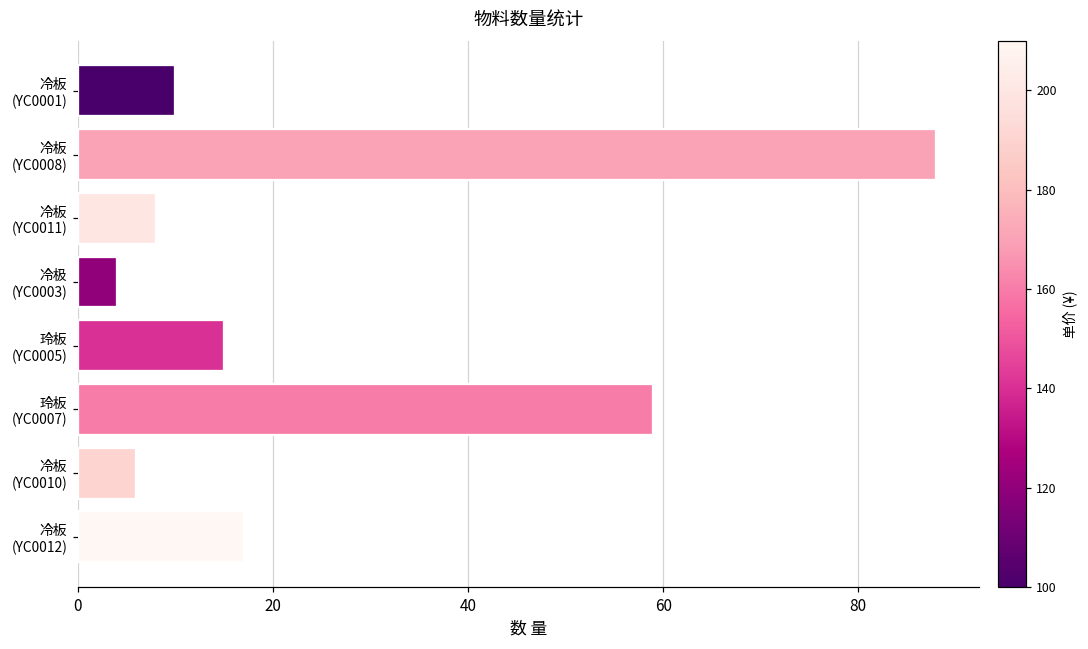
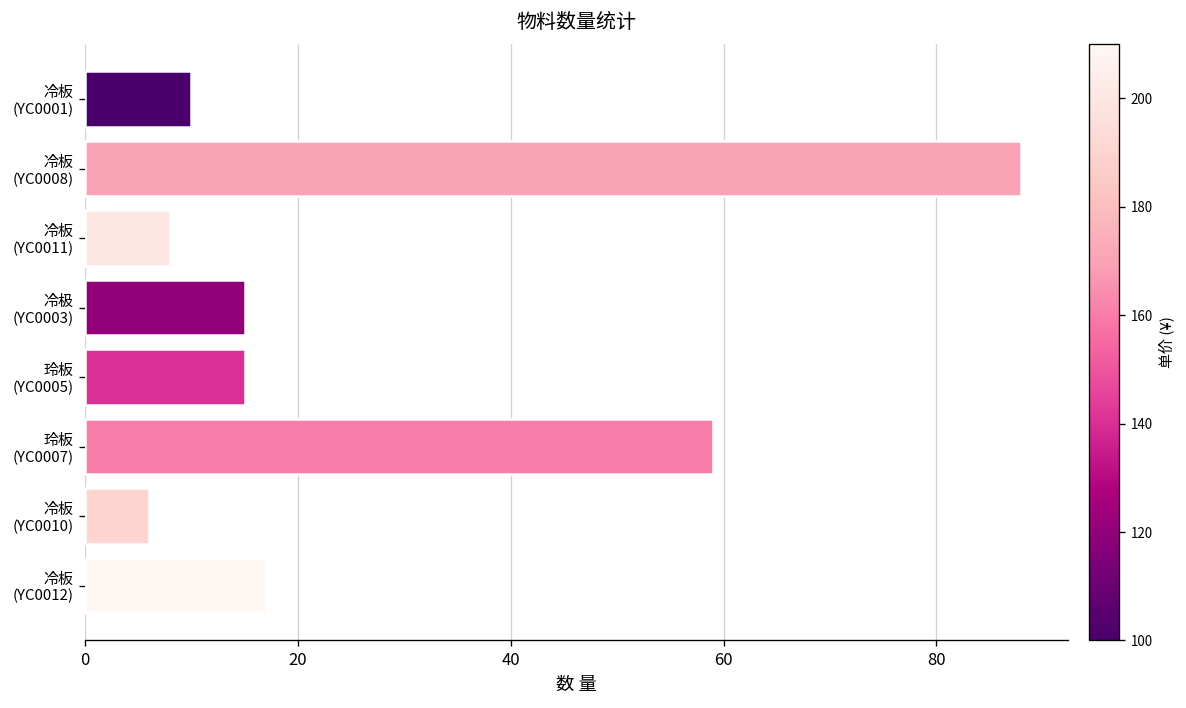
  {
    "冷板 (YC0001)": 10,
    "冷板 (YC0008)": 88,
    "冷板 (YC0011)": 8,
-   "冷极 (YC0003)": 4,
+   "冷极 (YC0003)": 15,
    "玲板 (YC0005)": 15,
    "玲板 (YC0007)": 59,
    "冷板 (YC0010)": 6,
    "冷板 (YC0012)": 17
  }
